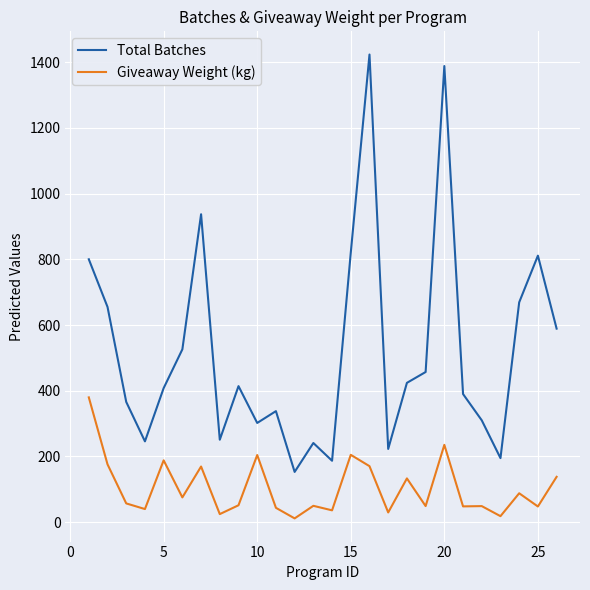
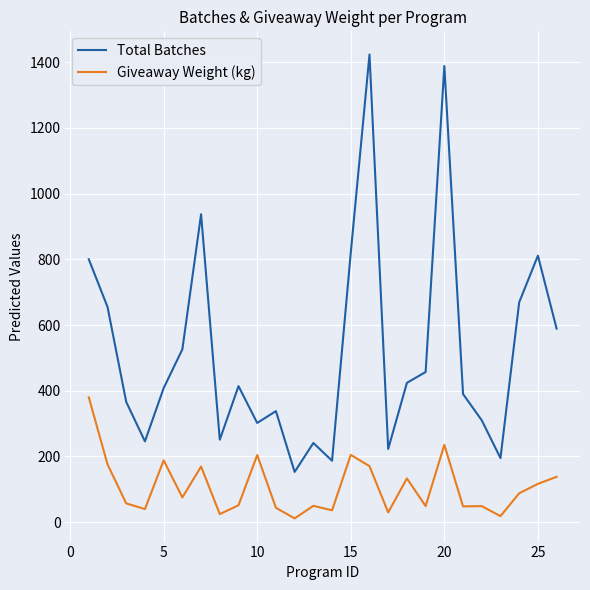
  {
    "Total Batches": {
      "5": 410,
      "10": 300,
      "15": 820,
      "20": 1390,
      "25": 810
    },
    "Giveaway Weight (kg)": {
      "5": 190,
      "10": 200,
      "15": 210,
      "20": 240,
-     "25": 50
+     "25": 120
    }
  }
